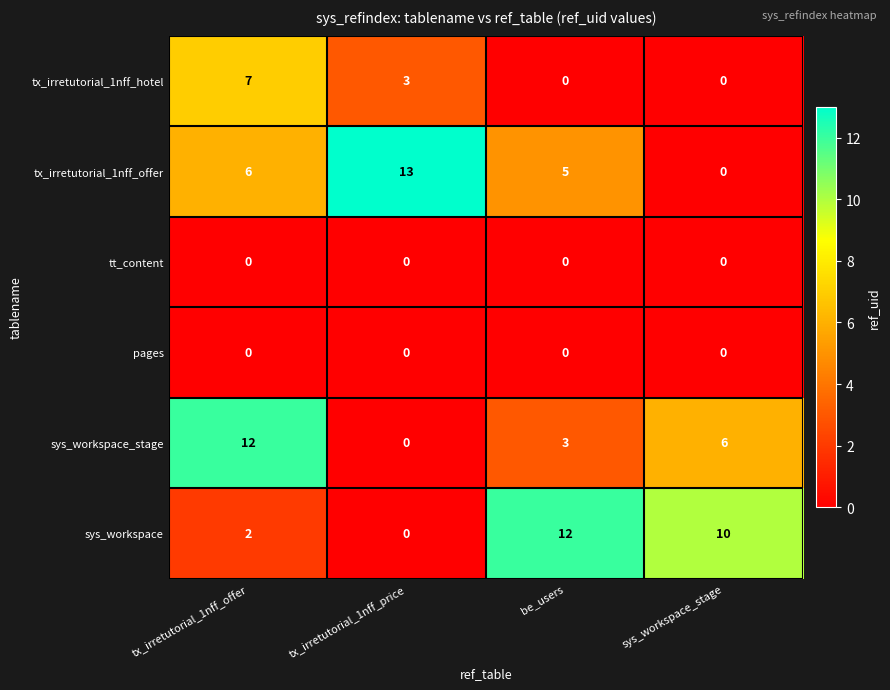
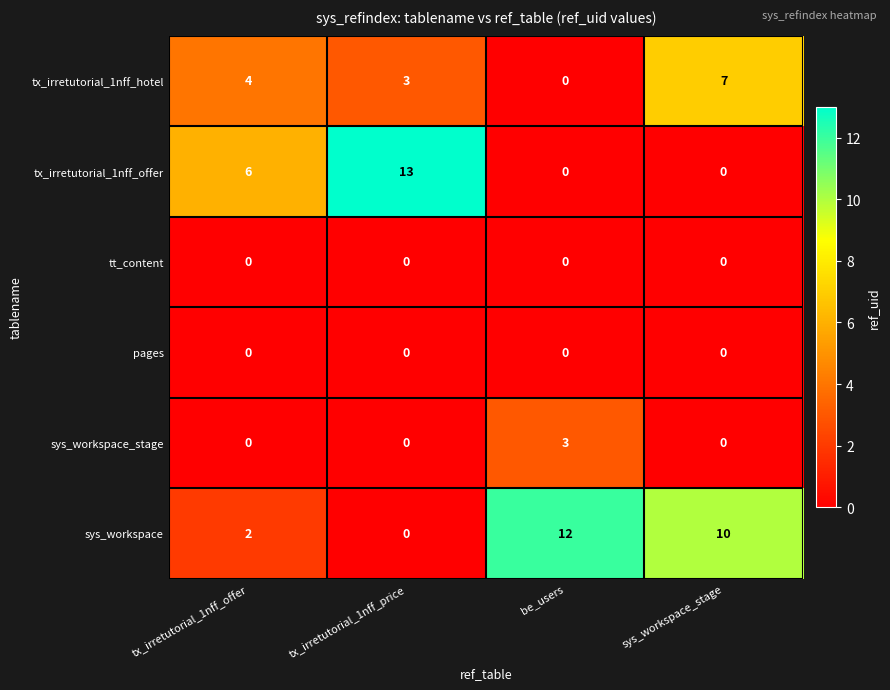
  {
    "tx_irretutorial_1nff_hotel": {
-     "tx_irretutorial_1nff_offer": 7,
+     "tx_irretutorial_1nff_offer": 4,
      "tx_irretutorial_1nff_price": 3,
      "be_users": 0,
-     "sys_workspace_stage": 0
+     "sys_workspace_stage": 7
    },
    "tx_irretutorial_1nff_offer": {
      "tx_irretutorial_1nff_offer": 6,
      "tx_irretutorial_1nff_price": 13,
-     "be_users": 5,
+     "be_users": 0,
      "sys_workspace_stage": 0
    },
    "tt_content": {
      "tx_irretutorial_1nff_offer": 0,
      "tx_irretutorial_1nff_price": 0,
      "be_users": 0,
      "sys_workspace_stage": 0
    },
    "pages": {
      "tx_irretutorial_1nff_offer": 0,
      "tx_irretutorial_1nff_price": 0,
      "be_users": 0,
      "sys_workspace_stage": 0
    },
    "sys_workspace_stage": {
-     "tx_irretutorial_1nff_offer": 12,
+     "tx_irretutorial_1nff_offer": 0,
      "tx_irretutorial_1nff_price": 0,
      "be_users": 3,
-     "sys_workspace_stage": 6
+     "sys_workspace_stage": 0
    },
    "sys_workspace": {
      "tx_irretutorial_1nff_offer": 2,
      "tx_irretutorial_1nff_price": 0,
      "be_users": 12,
      "sys_workspace_stage": 10
    }
  }
